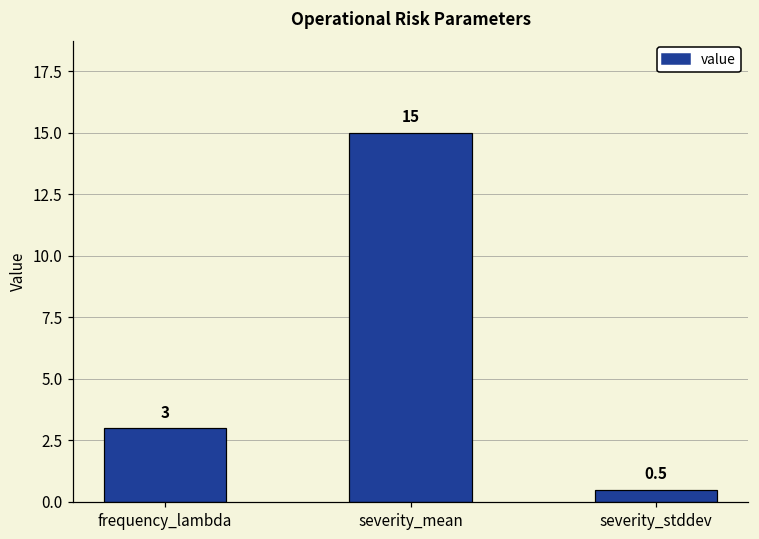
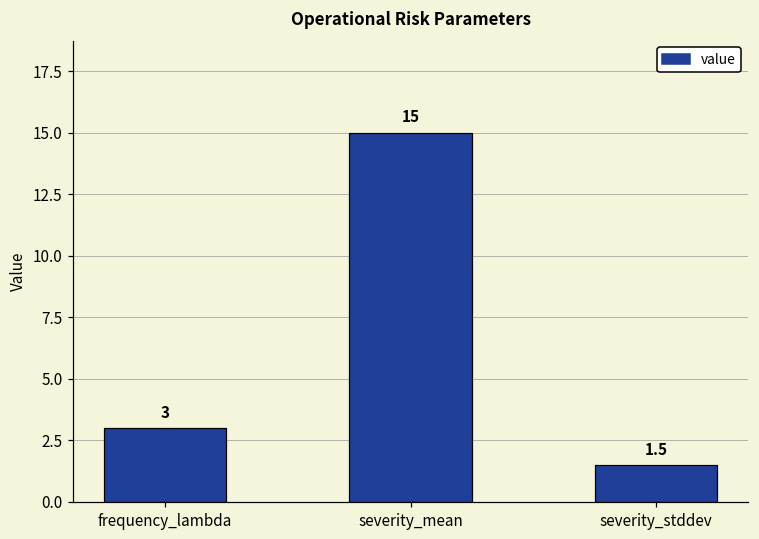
  {
    "frequency_lambda": 3,
    "severity_mean": 15,
-   "severity_stddev": 0.5
+   "severity_stddev": 1.5
  }
